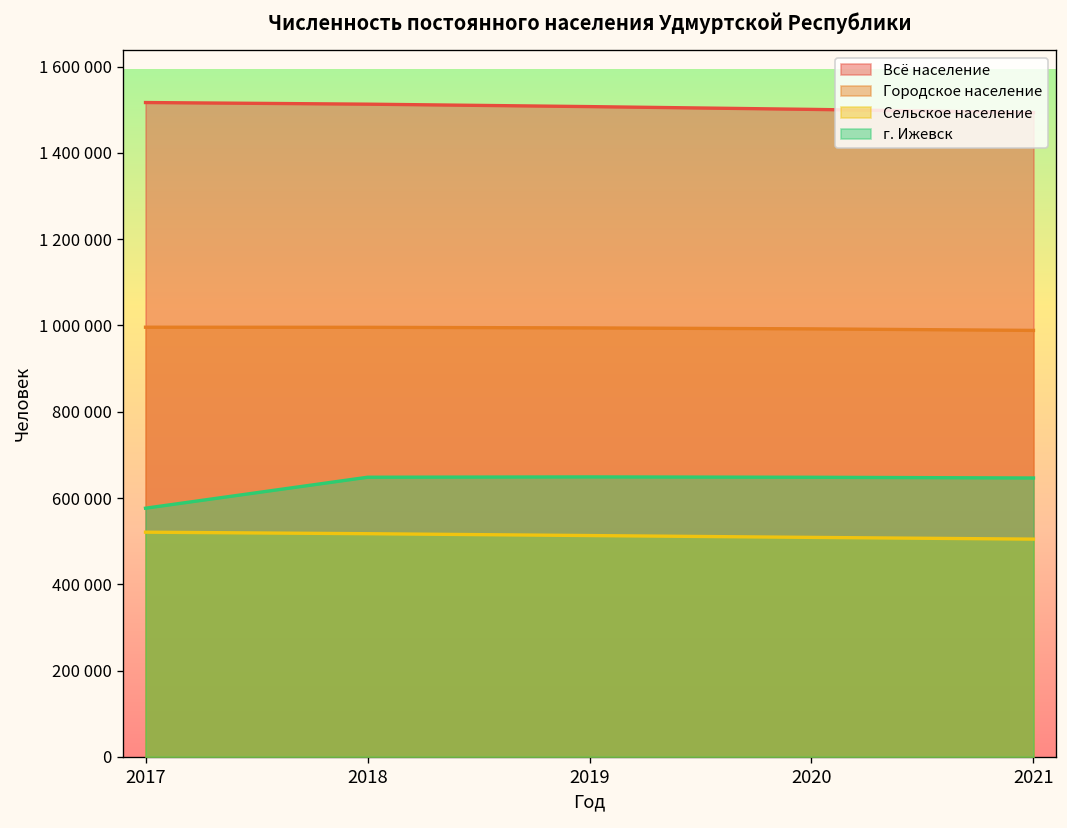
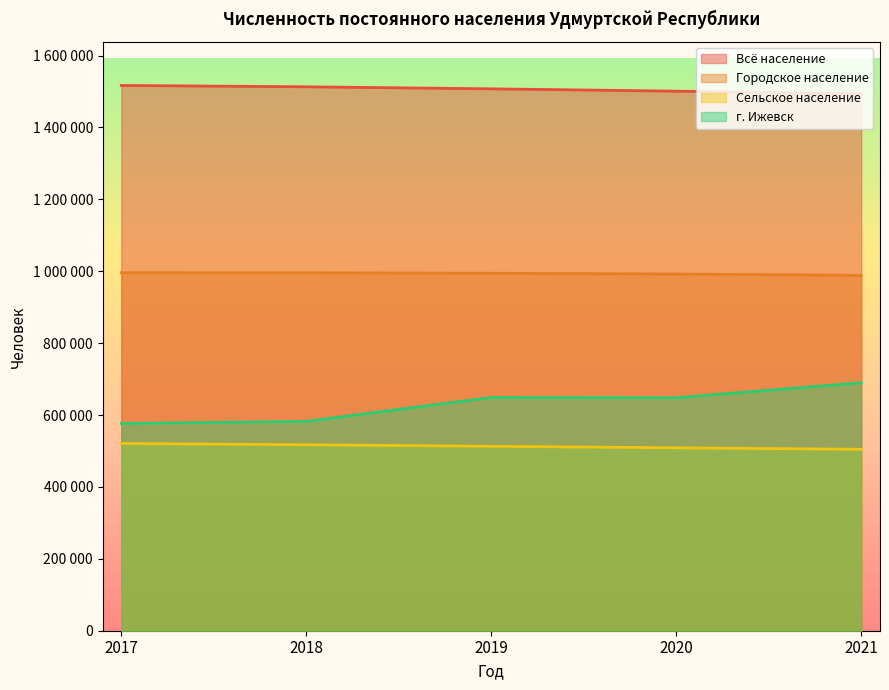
  {
    "г. Ижевск": {
      "2017": 580000,
-     "2018": 650000,
+     "2018": 580000,
      "2019": 650000,
      "2020": 650000,
-     "2021": 650000
+     "2021": 690000
    }
  }
